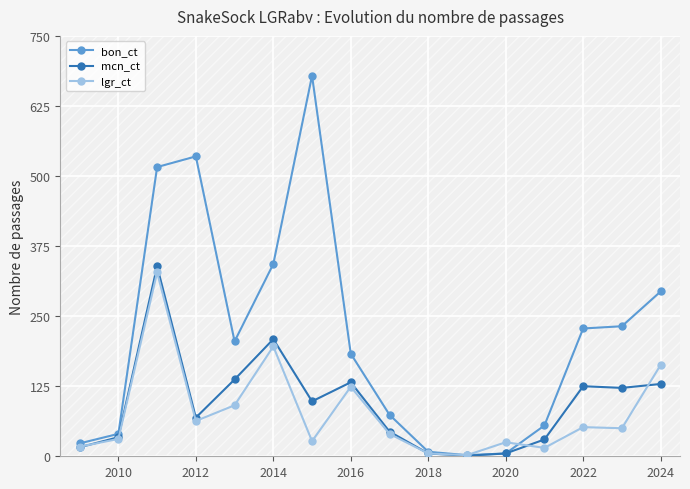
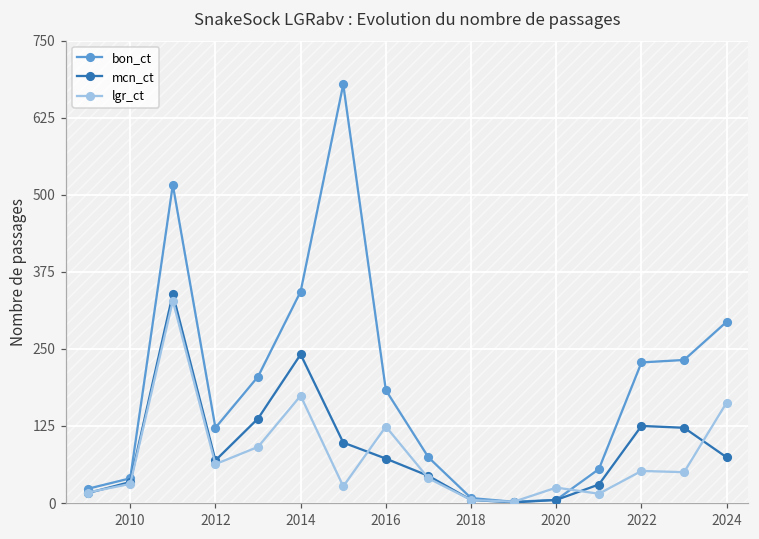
  {
    "bon_ct": {
      "2010": 40,
-     "2012": 540,
+     "2012": 120,
      "2014": 340,
      "2016": 180,
      "2022": 230,
      "2024": 290
    },
    "mcn_ct": {
      "2012": 70,
-     "2014": 210,
-     "2016": 130,
+     "2014": 240,
+     "2016": 70,
      "2022": 130,
-     "2024": 130
+     "2024": 70
    },
    "lgr_ct": {
      "2012": 60,
-     "2014": 200,
+     "2014": 170,
      "2016": 120,
      "2020": 30,
      "2022": 50,
      "2024": 160
    }
  }
